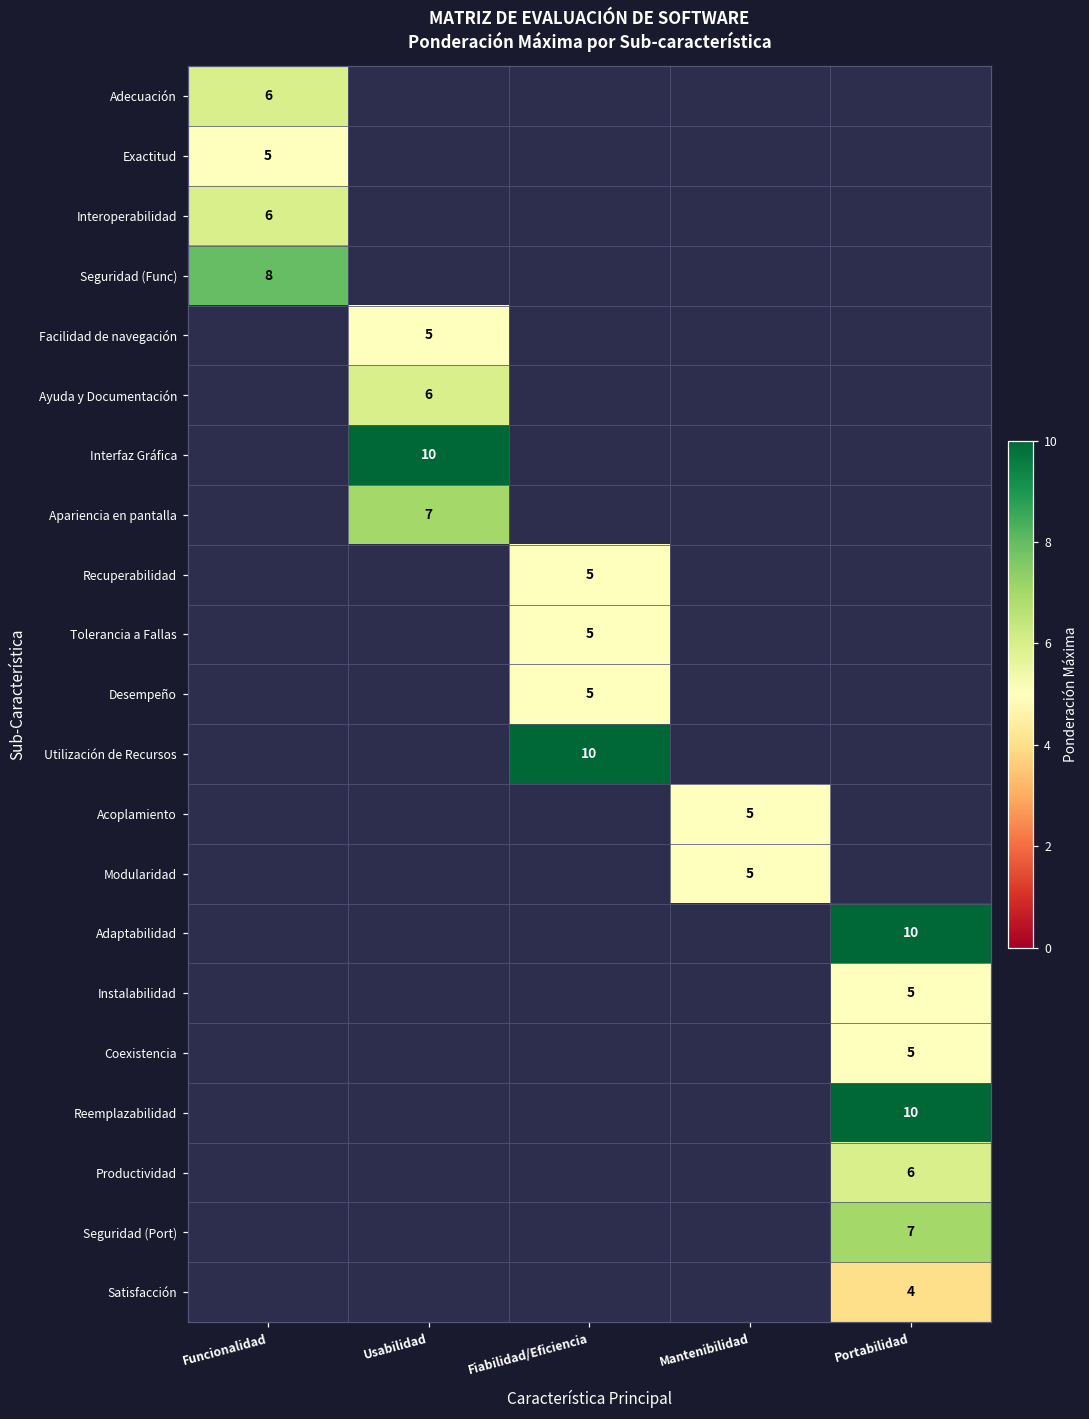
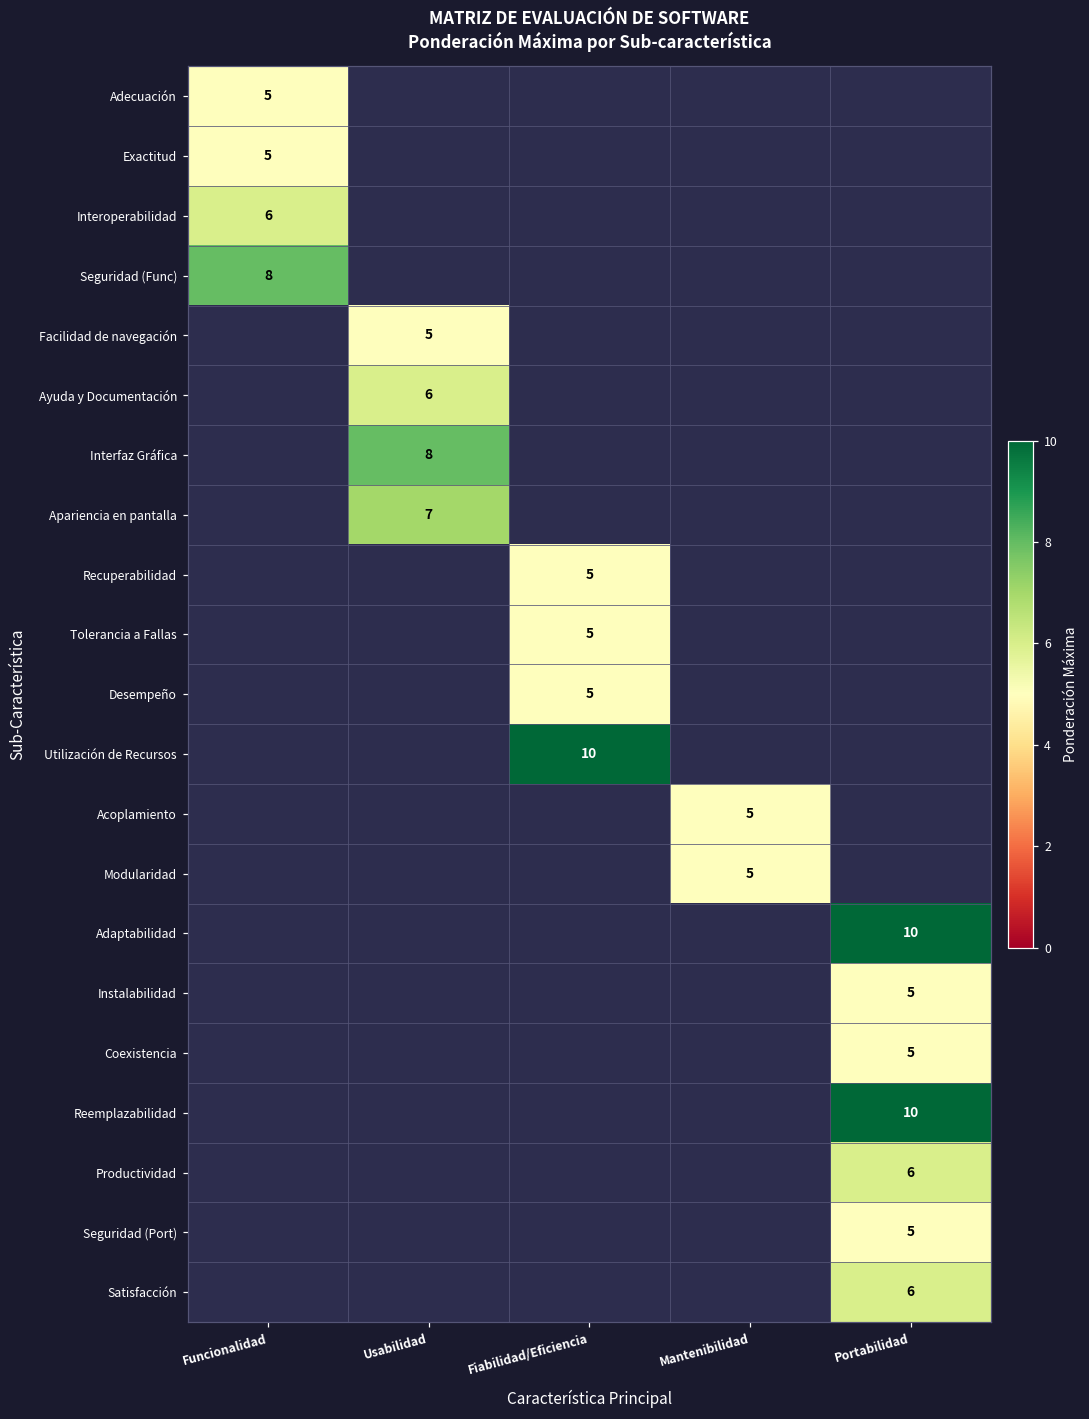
  {
    "Adecuación": {
-     "Funcionalidad": 6
+     "Funcionalidad": 5
    },
    "Exactitud": {
      "Funcionalidad": 5
    },
    "Interoperabilidad": {
      "Funcionalidad": 6
    },
    "Seguridad (Func)": {
      "Funcionalidad": 8
    },
    "Facilidad de navegación": {
      "Usabilidad": 5
    },
    "Ayuda y Documentación": {
      "Usabilidad": 6
    },
    "Interfaz Gráfica": {
-     "Usabilidad": 10
+     "Usabilidad": 8
    },
    "Apariencia en pantalla": {
      "Usabilidad": 7
    },
    "Recuperabilidad": {
      "Fiabilidad/Eficiencia": 5
    },
    "Tolerancia a Fallas": {
      "Fiabilidad/Eficiencia": 5
    },
    "Desempeño": {
      "Fiabilidad/Eficiencia": 5
    },
    "Utilización de Recursos": {
      "Fiabilidad/Eficiencia": 10
    },
    "Acoplamiento": {
      "Mantenibilidad": 5
    },
    "Modularidad": {
      "Mantenibilidad": 5
    },
    "Adaptabilidad": {
      "Portabilidad": 10
    },
    "Instalabilidad": {
      "Portabilidad": 5
    },
    "Coexistencia": {
      "Portabilidad": 5
    },
    "Reemplazabilidad": {
      "Portabilidad": 10
    },
    "Productividad": {
      "Portabilidad": 6
    },
    "Seguridad (Port)": {
-     "Portabilidad": 7
+     "Portabilidad": 5
    },
    "Satisfacción": {
-     "Portabilidad": 4
+     "Portabilidad": 6
    }
  }
